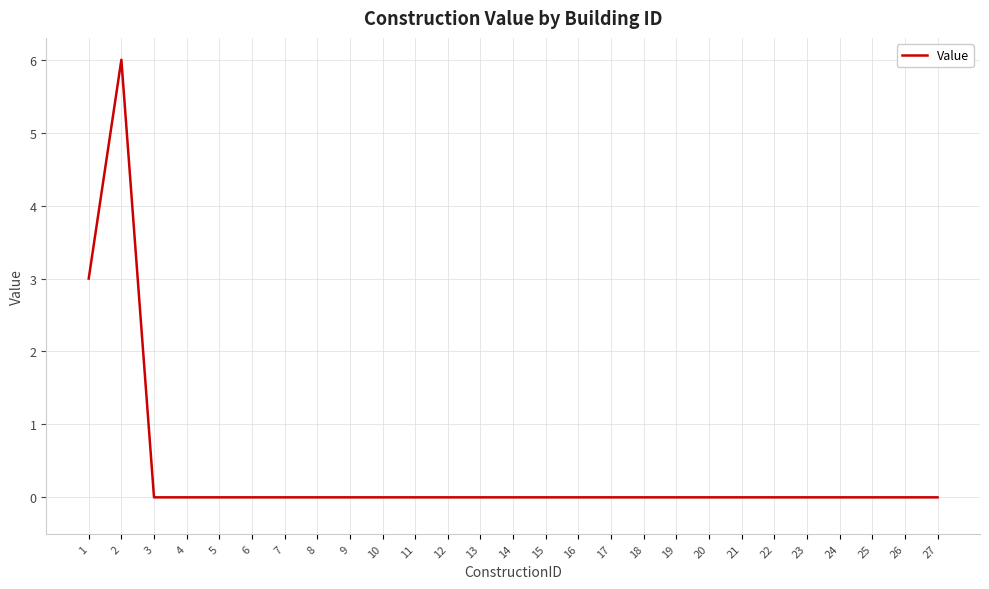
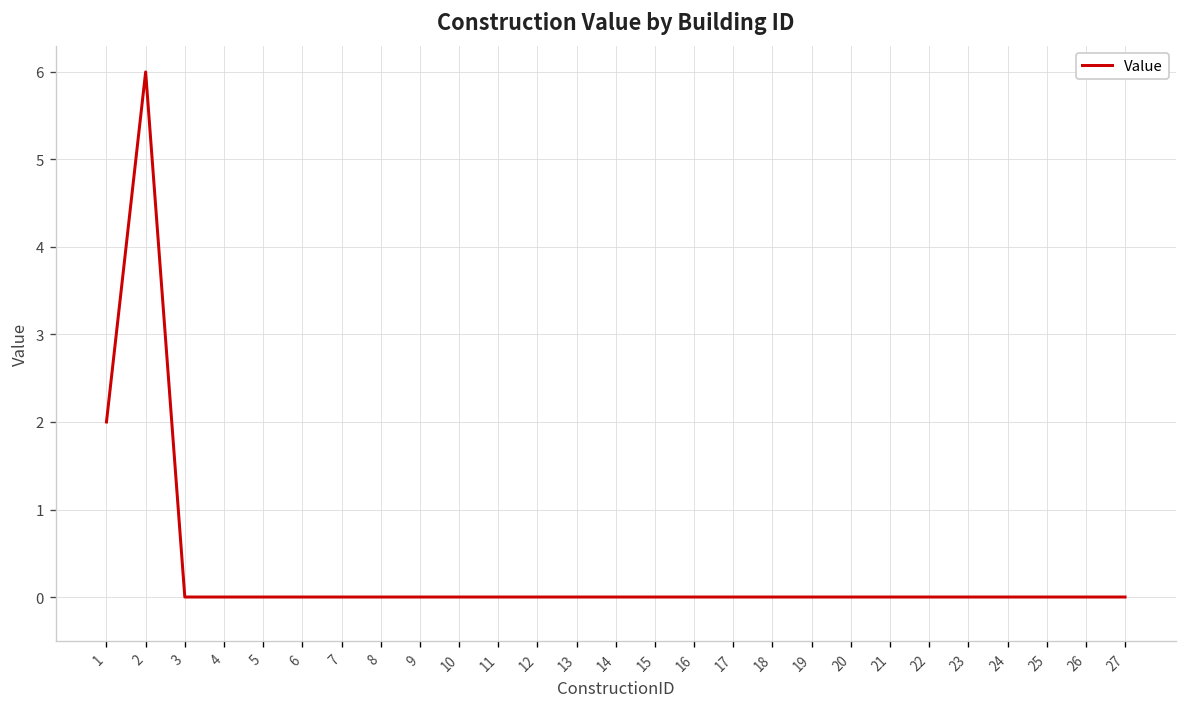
  {
-   "1": 3,
+   "1": 2,
    "2": 6,
    "3": 0,
    "4": 0,
    "5": 0,
    "6": 0,
    "7": 0,
    "8": 0,
    "9": 0,
    "10": 0,
    "11": 0,
    "12": 0,
    "13": 0,
    "14": 0,
    "15": 0,
    "16": 0,
    "17": 0,
    "18": 0,
    "19": 0,
    "20": 0,
    "21": 0,
    "22": 0,
    "23": 0,
    "24": 0,
    "25": 0,
    "26": 0,
    "27": 0
  }
